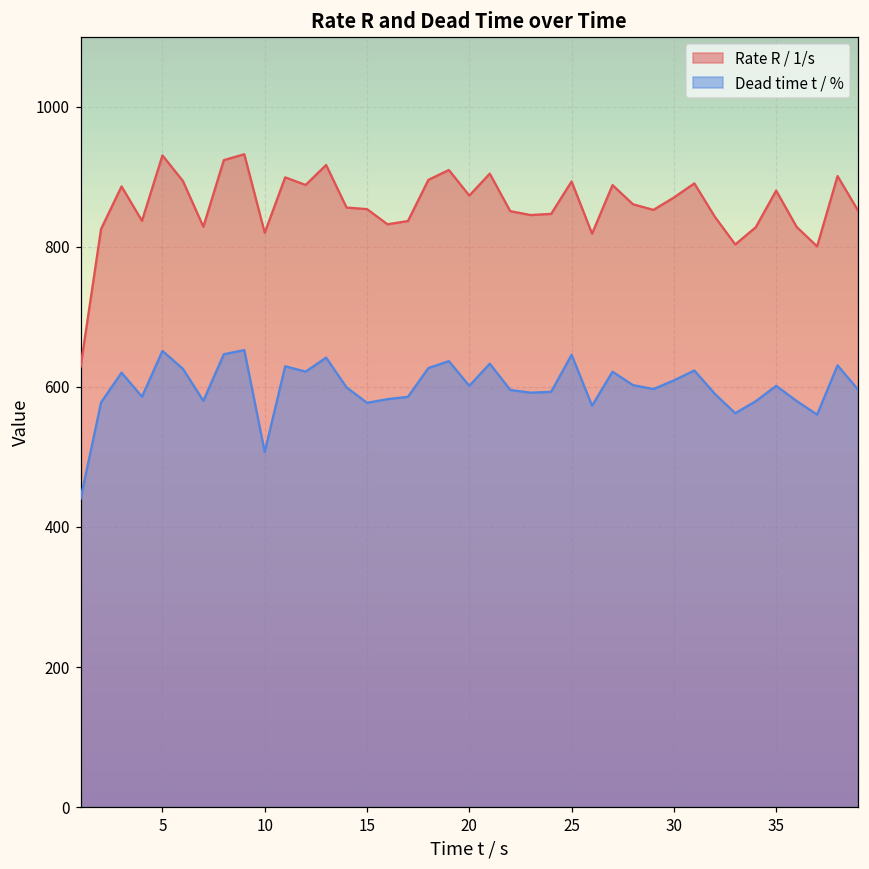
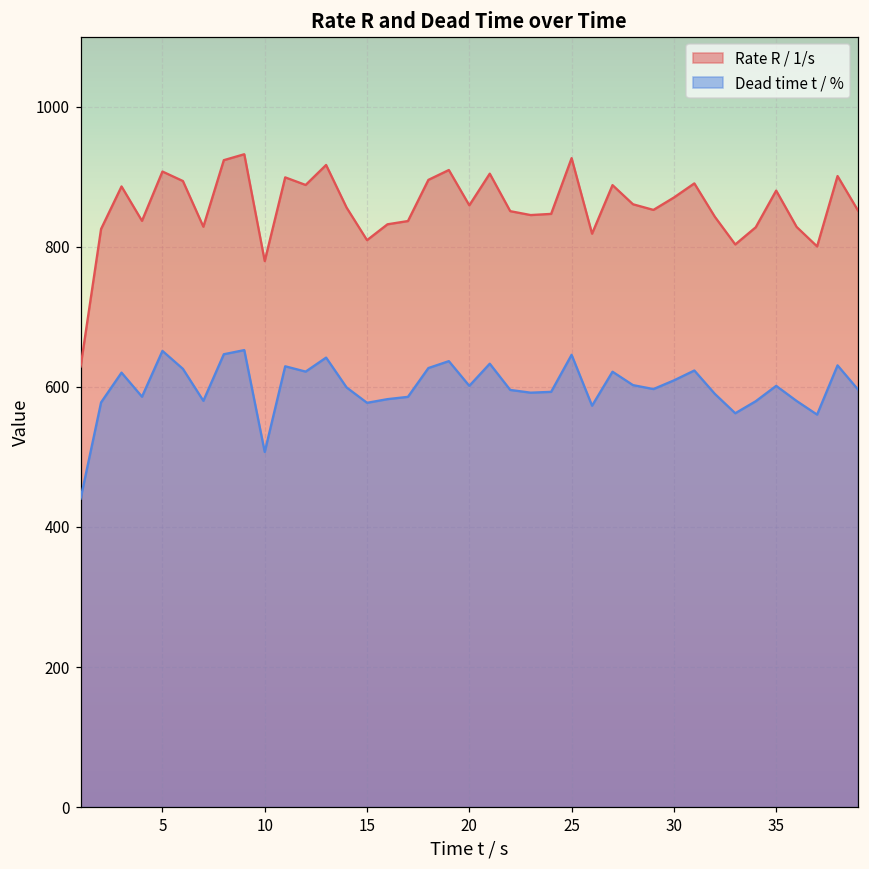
  {
    "Rate R / 1/s": {
-     "5": 930,
-     "10": 820,
-     "15": 850,
-     "20": 870,
-     "25": 890,
+     "5": 910,
+     "10": 780,
+     "15": 810,
+     "20": 860,
+     "25": 930,
      "30": 870,
      "35": 880
    },
    "Dead time t / %": {
      "5": 650,
      "10": 510,
      "15": 580,
      "20": 600,
      "25": 650,
      "30": 610,
      "35": 600
    }
  }
